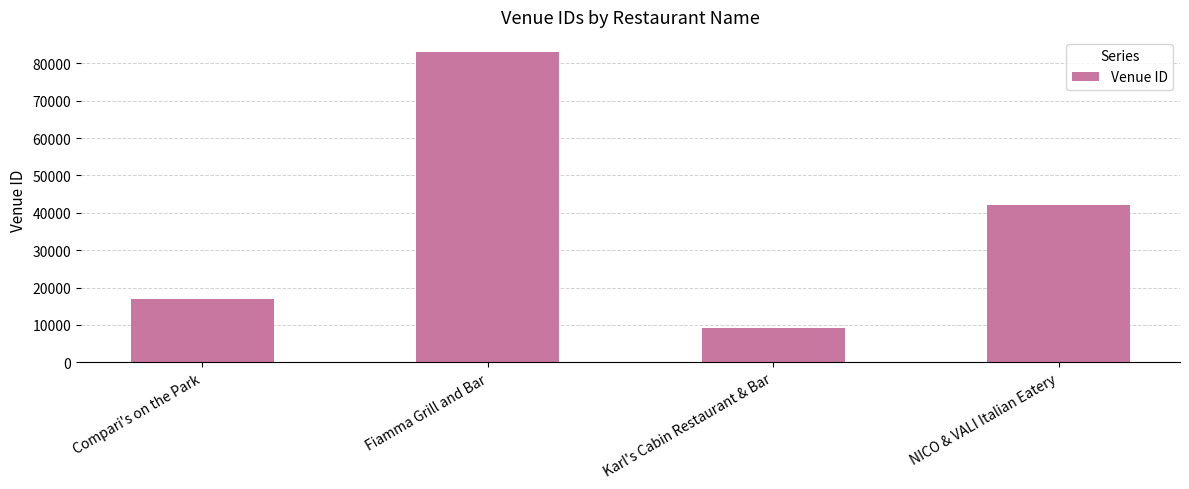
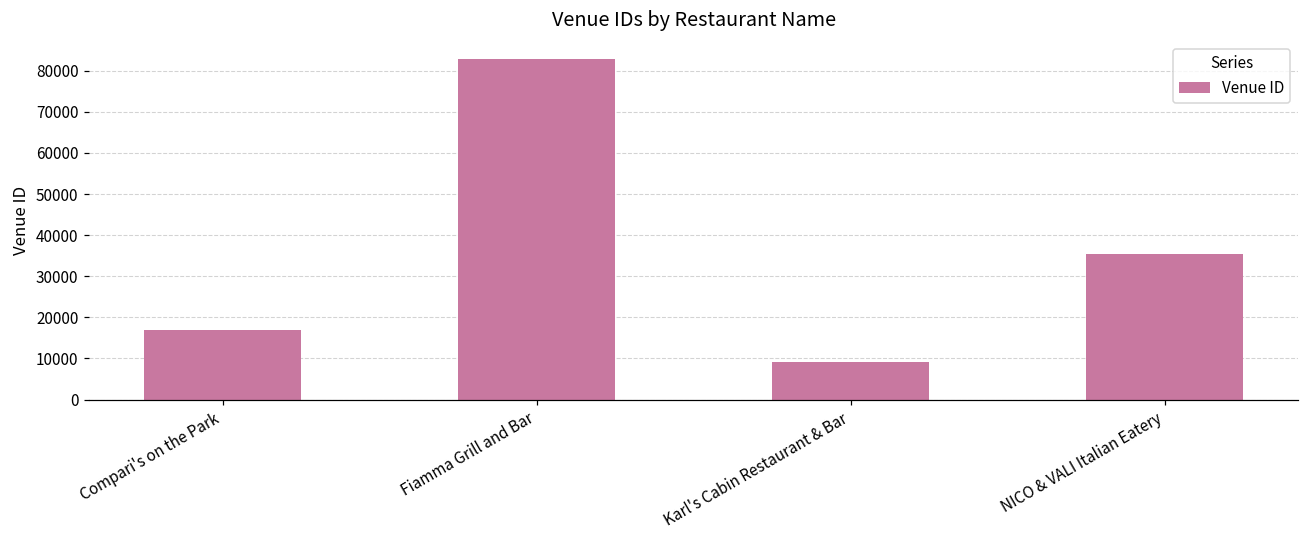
  {
    "Compari's on the Park": 17000,
    "Fiamma Grill and Bar": 83000,
    "Karl's Cabin Restaurant & Bar": 9000,
-   "NICO & VALI Italian Eatery": 42000
+   "NICO & VALI Italian Eatery": 35000
  }
